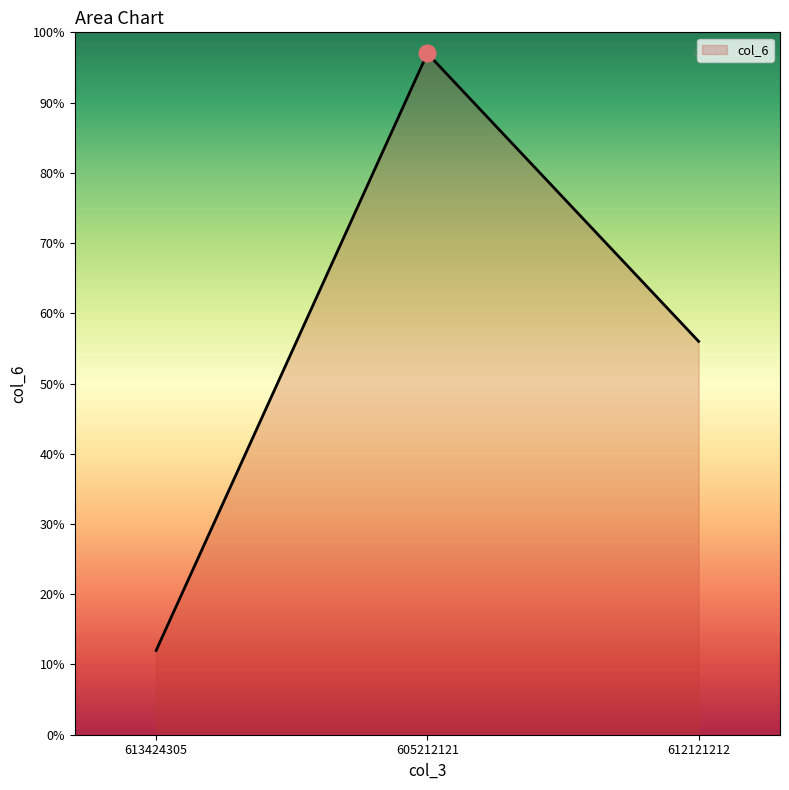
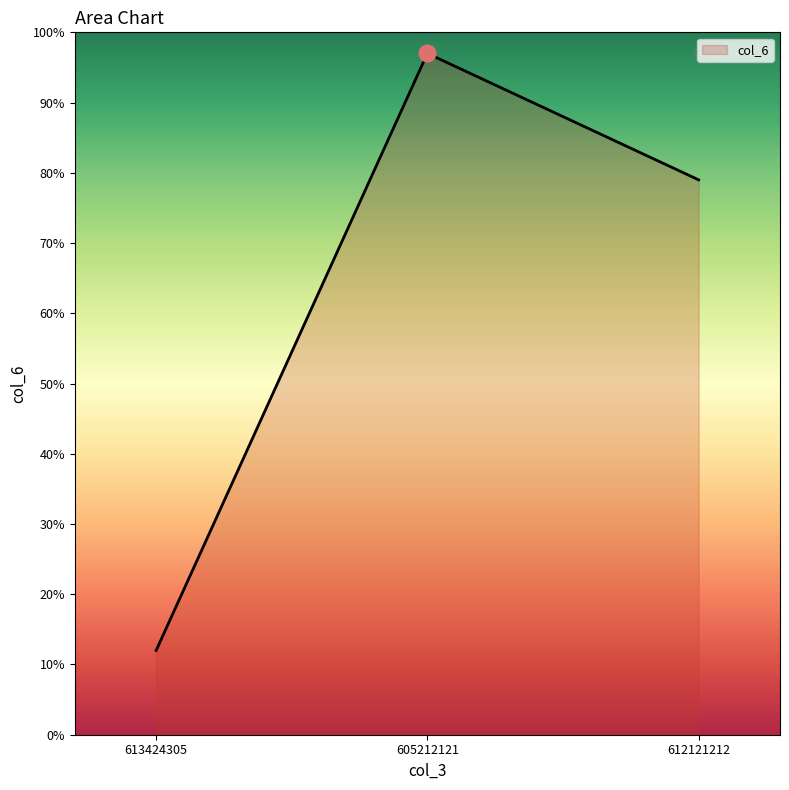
  {
    "col_6": {
      "613424305": "12%",
-     "612121212": "56%"
+     "612121212": "79%"
    }
  }
